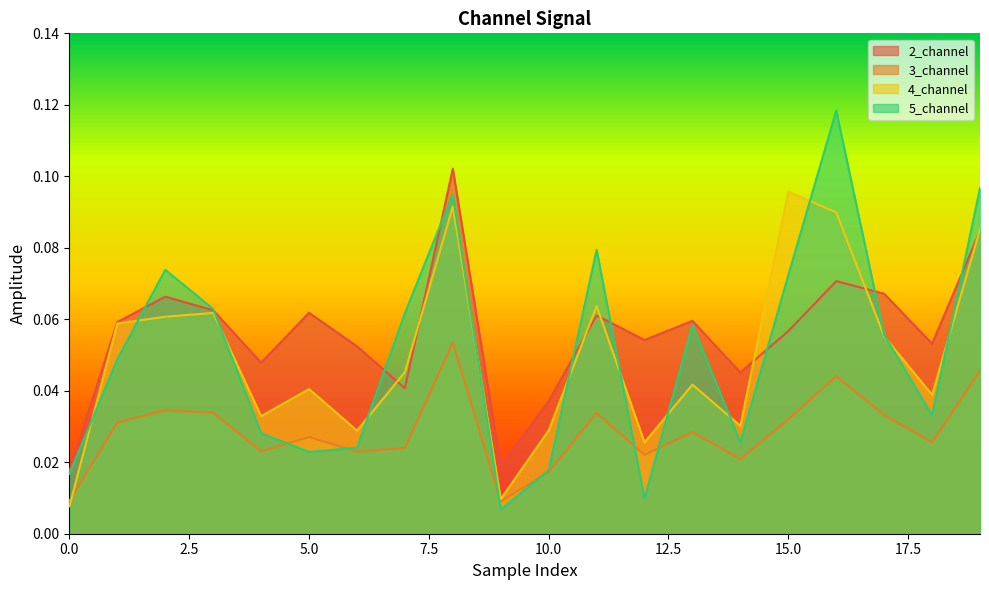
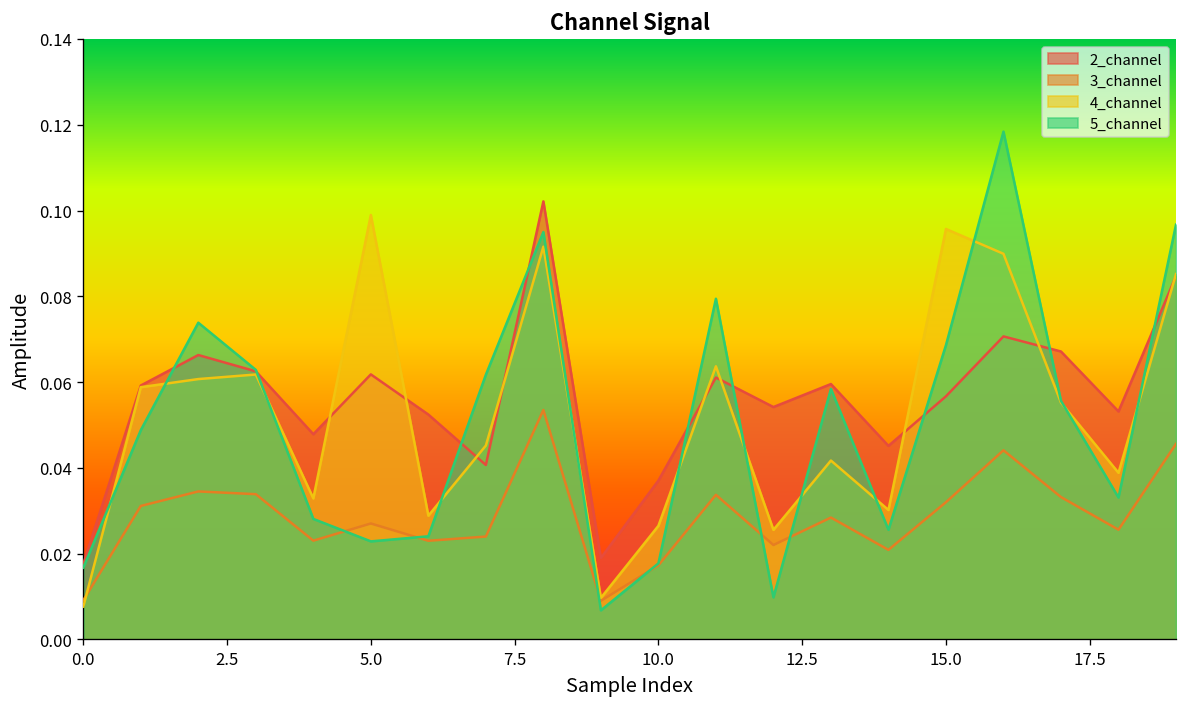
  {
    "4_channel": {
      "0.0": 0.008,
-     "5.0": 0.040,
-     "10.0": 0.029,
+     "5.0": 0.099,
+     "10.0": 0.026,
      "15.0": 0.096
    },
    "5_channel": {
      "0.0": 0.017,
      "5.0": 0.023,
-     "15.0": 0.072
+     "15.0": 0.069
    }
  }
